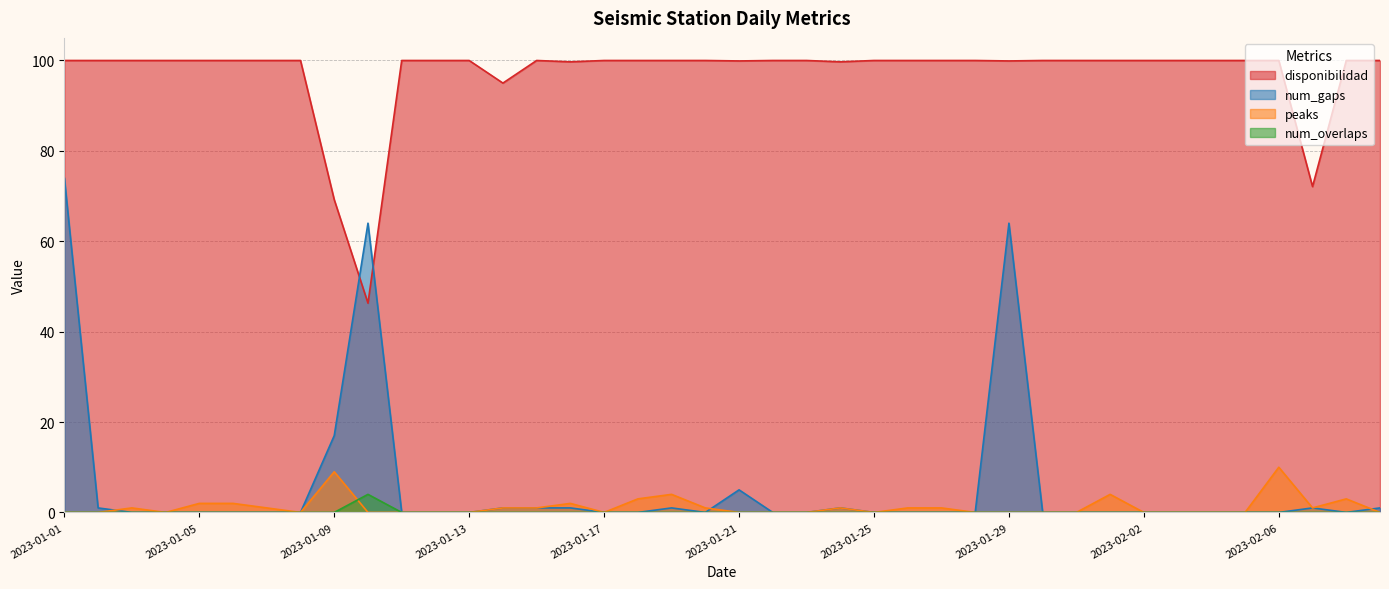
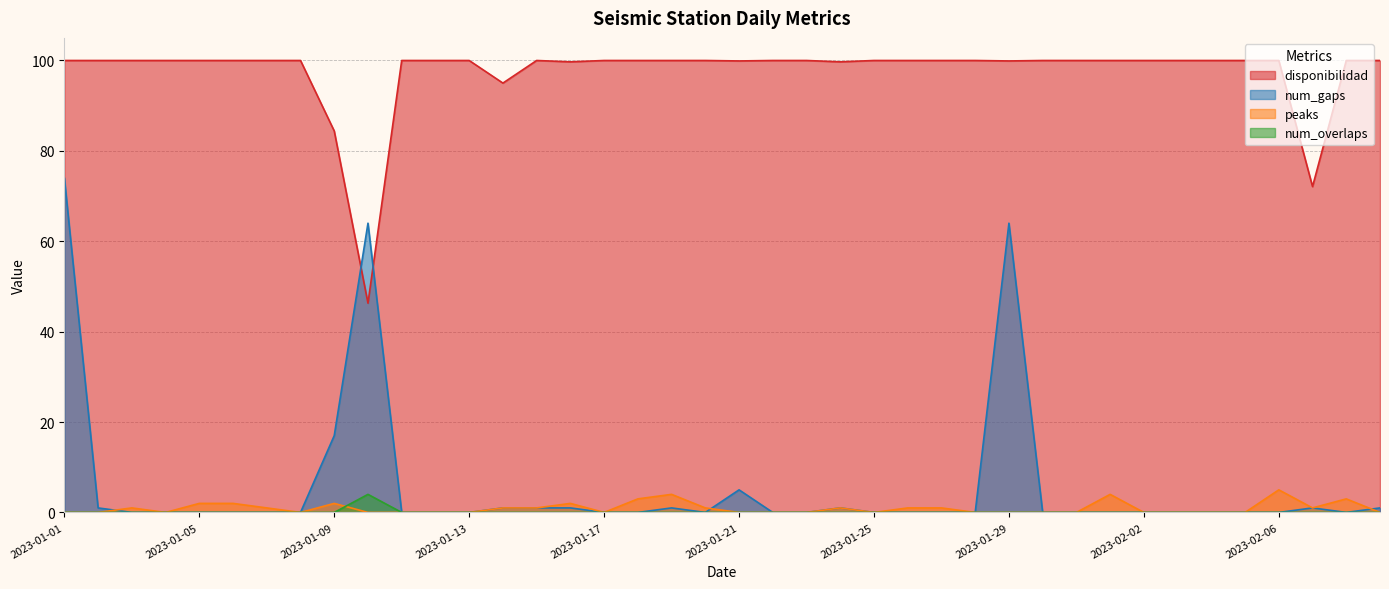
  {
    "disponibilidad": {
      "2023-01-01": 100,
      "2023-01-05": 100,
-     "2023-01-09": 69,
+     "2023-01-09": 84,
      "2023-01-13": 100,
      "2023-01-17": 100,
      "2023-01-21": 100,
      "2023-01-25": 100,
      "2023-01-29": 100,
      "2023-02-02": 100
    },
    "num_gaps": {
      "2023-01-01": 74,
      "2023-01-09": 17,
      "2023-01-21": 5,
      "2023-01-29": 64
    },
    "peaks": {
      "2023-01-05": 2,
-     "2023-01-09": 9,
-     "2023-02-06": 10
+     "2023-01-09": 2,
+     "2023-02-06": 5
    },
    "num_overlaps": {
      "2023-01-09": 0
    }
  }
